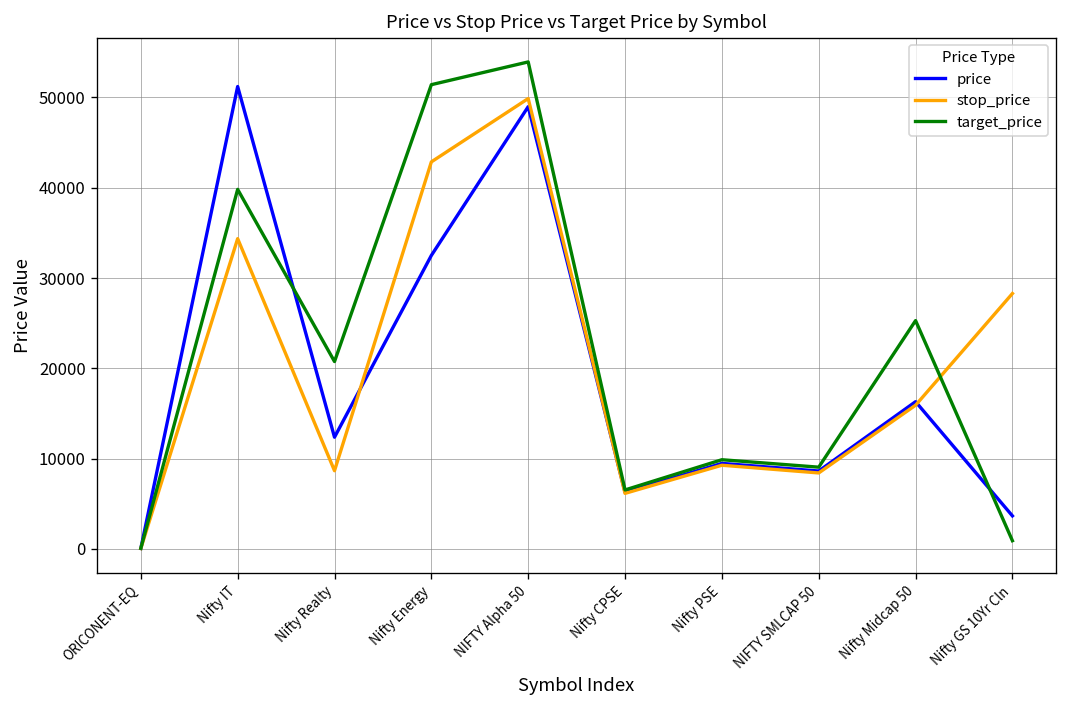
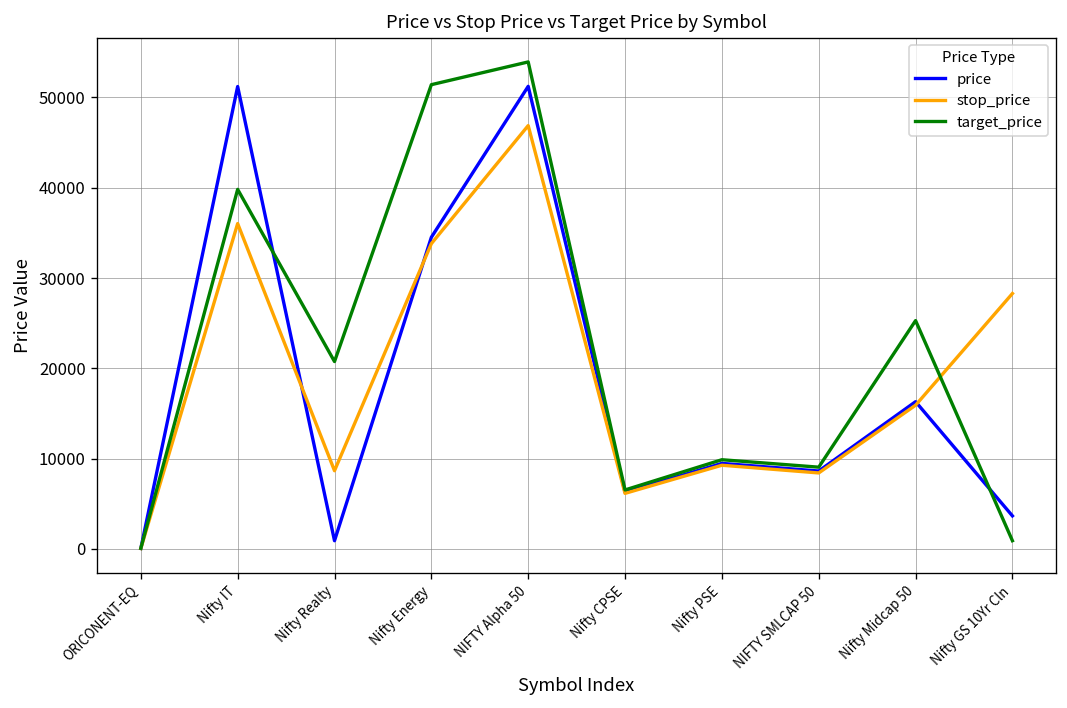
  {
    "price": {
      "Nifty IT": 51000,
-     "Nifty Realty": 12000,
-     "Nifty Energy": 32000,
-     "NIFTY Alpha 50": 49000,
+     "Nifty Realty": 1000,
+     "Nifty Energy": 35000,
+     "NIFTY Alpha 50": 51000,
      "Nifty Midcap 50": 16000,
      "Nifty GS 10Yr Cln": 4000
    },
    "stop_price": {
-     "Nifty IT": 34000,
+     "Nifty IT": 36000,
      "Nifty Realty": 9000,
-     "Nifty Energy": 43000,
-     "NIFTY Alpha 50": 50000,
+     "Nifty Energy": 34000,
+     "NIFTY Alpha 50": 47000,
      "Nifty Midcap 50": 16000,
      "Nifty GS 10Yr Cln": 28000
    },
    "target_price": {
      "Nifty IT": 40000,
      "Nifty Realty": 21000,
      "Nifty Energy": 51000,
      "NIFTY Alpha 50": 54000,
      "Nifty PSE": 10000,
      "NIFTY SMLCAP 50": 9000,
      "Nifty Midcap 50": 25000,
      "Nifty GS 10Yr Cln": 1000
    }
  }
